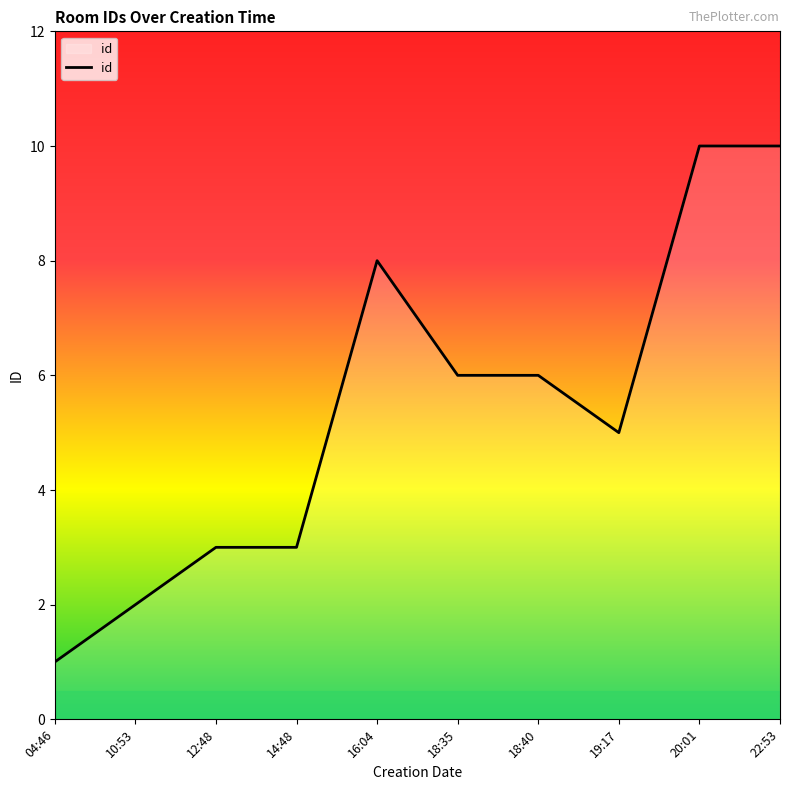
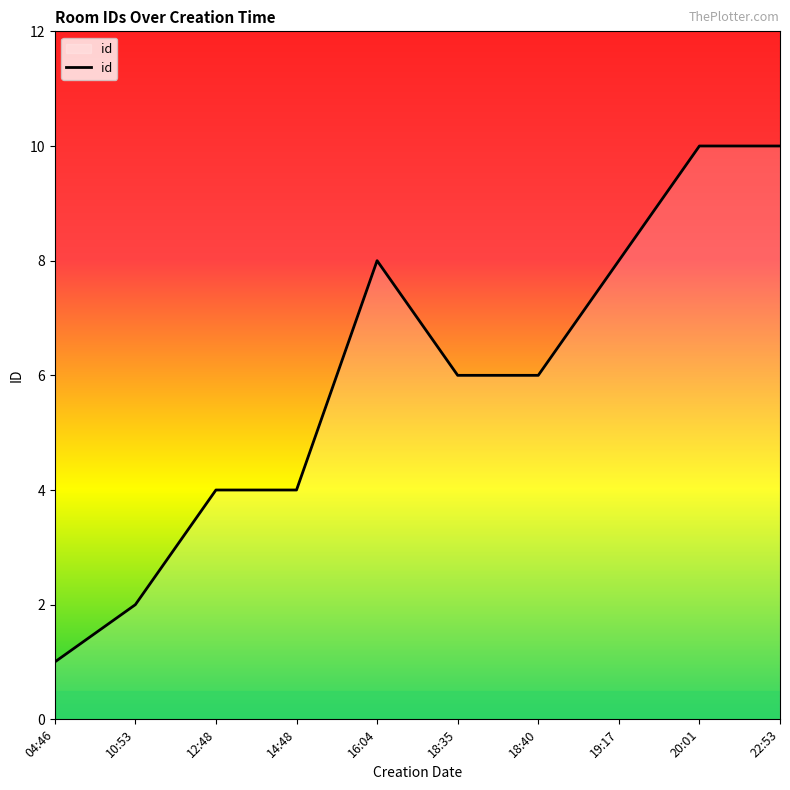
  {
    "04:46": 1,
    "10:53": 2,
-   "12:48": 3,
-   "14:48": 3,
+   "12:48": 4,
+   "14:48": 4,
    "16:04": 8,
    "18:35": 6,
    "18:40": 6,
-   "19:17": 5,
+   "19:17": 8,
    "20:01": 10,
    "22:53": 10
  }
